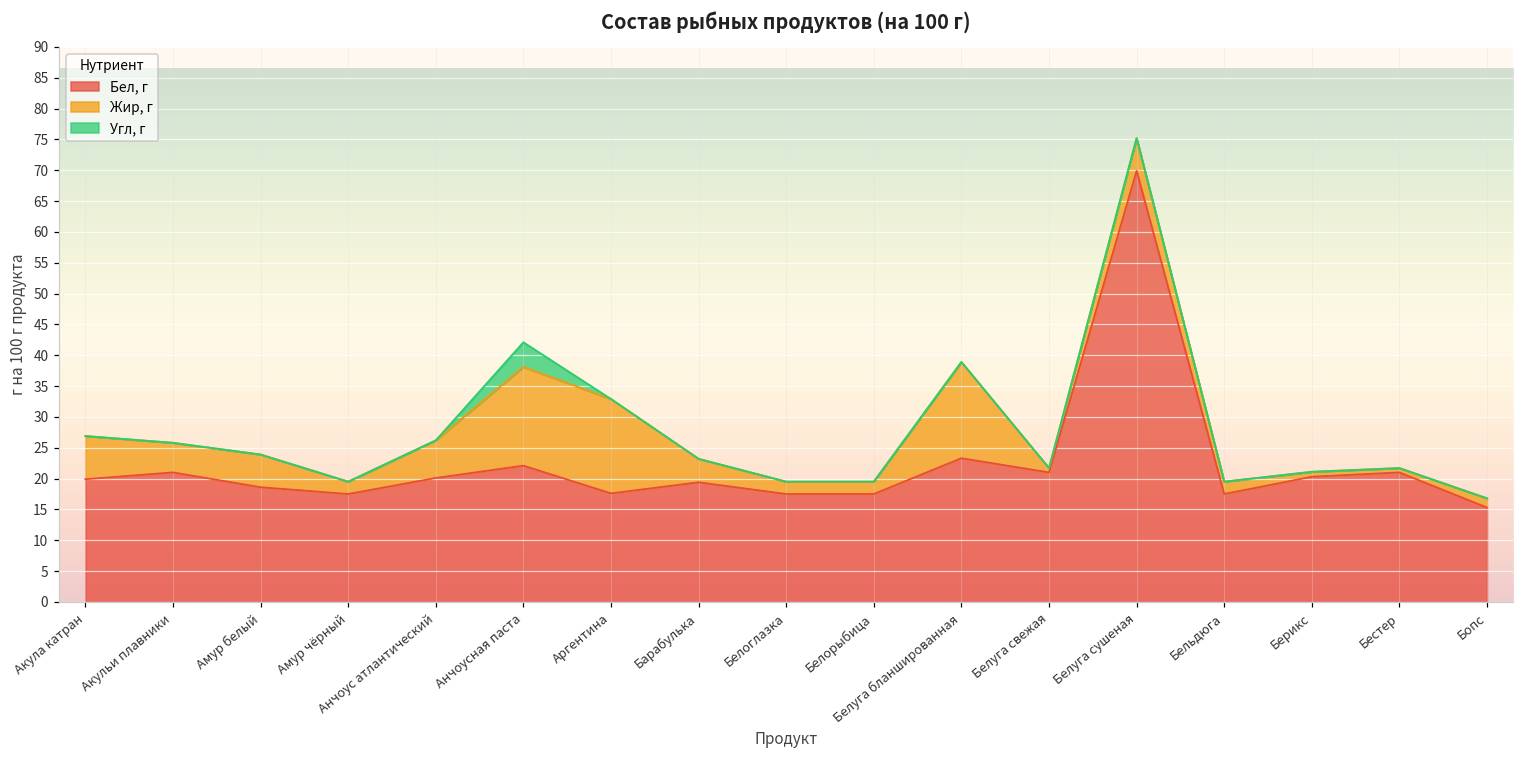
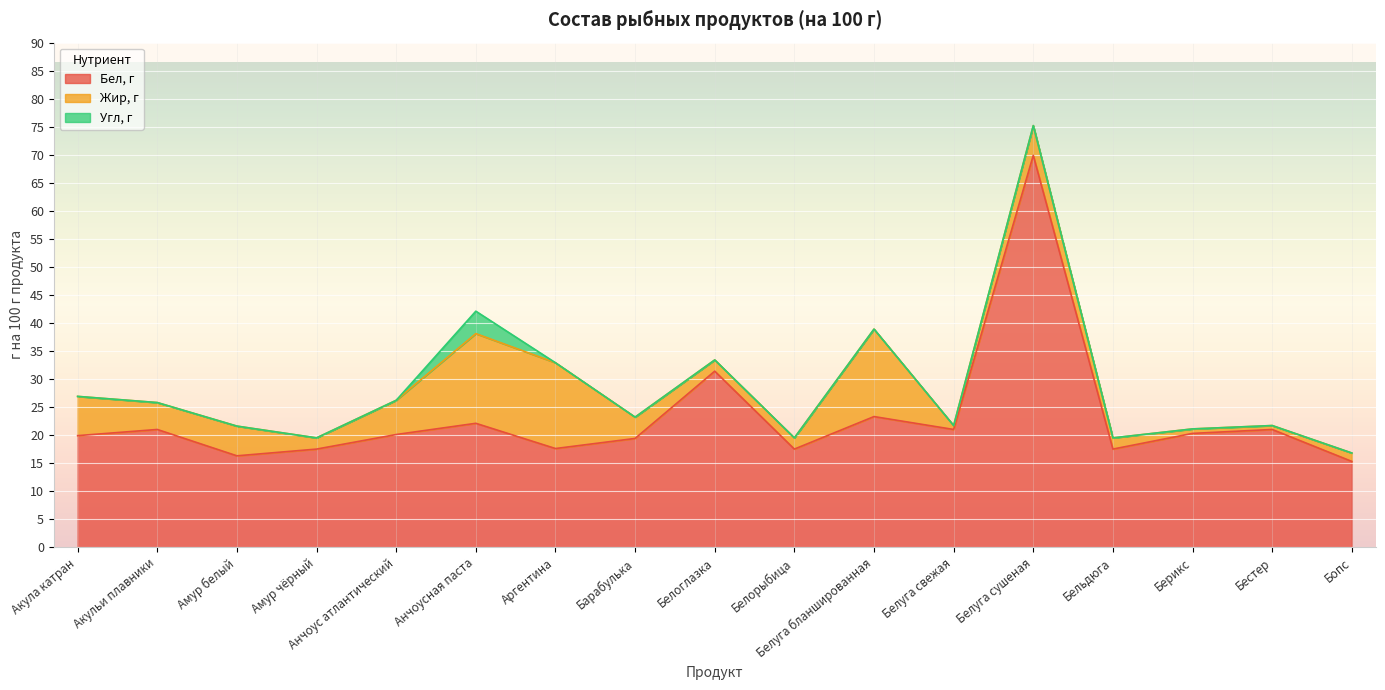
  {
    "Бел, г": {
      "Акула катран": 20,
      "Акульи плавники": 21,
-     "Амур белый": 19,
+     "Амур белый": 16,
      "Амур чёрный": 18,
      "Анчоус атлантический": 20,
      "Анчоусная паста": 22,
      "Аргентина": 18,
      "Барабулька": 19,
-     "Белоглазка": 18,
+     "Белоглазка": 31,
      "Белорыбица": 18,
      "Белуга бланшированная": 23,
      "Белуга свежая": 21,
      "Белуга сушеная": 70,
      "Бельдюга": 18,
      "Берикс": 20,
      "Бестер": 21,
      "Бопс": 15
    },
    "Жир, г": {
      "Анчоусная паста": 16
    },
    "Угл, г": {
      "Анчоусная паста": 4
    }
  }
